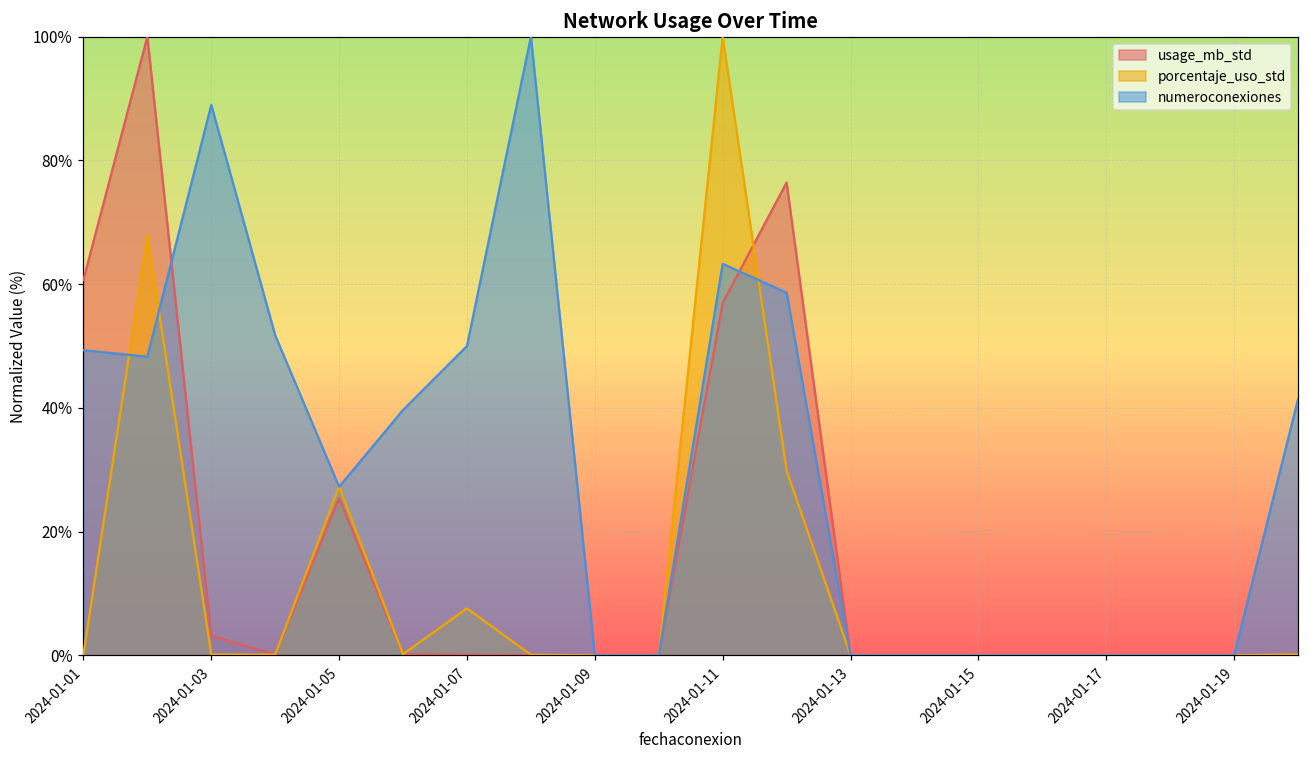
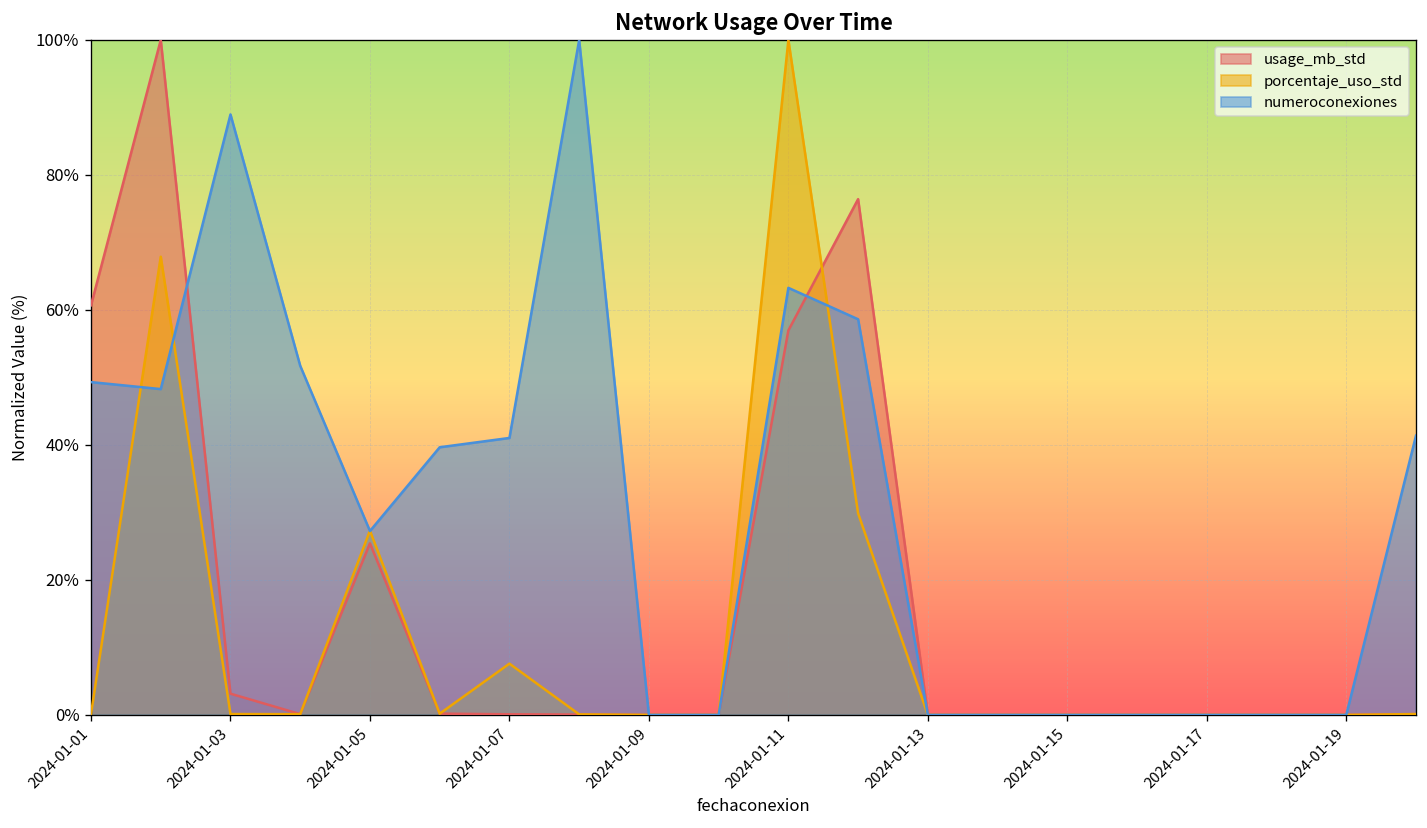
  {
    "usage_mb_std": {
      "2024-01-01": "61%",
      "2024-01-03": "3%",
      "2024-01-05": "25%",
      "2024-01-07": "0%",
      "2024-01-11": "57%"
    },
    "porcentaje_uso_std": {
      "2024-01-01": "0%",
      "2024-01-03": "0%",
      "2024-01-07": "8%",
      "2024-01-11": "100%"
    },
    "numeroconexiones": {
      "2024-01-01": "49%",
      "2024-01-03": "89%",
-     "2024-01-07": "50%",
+     "2024-01-07": "41%",
      "2024-01-11": "63%"
    }
  }
